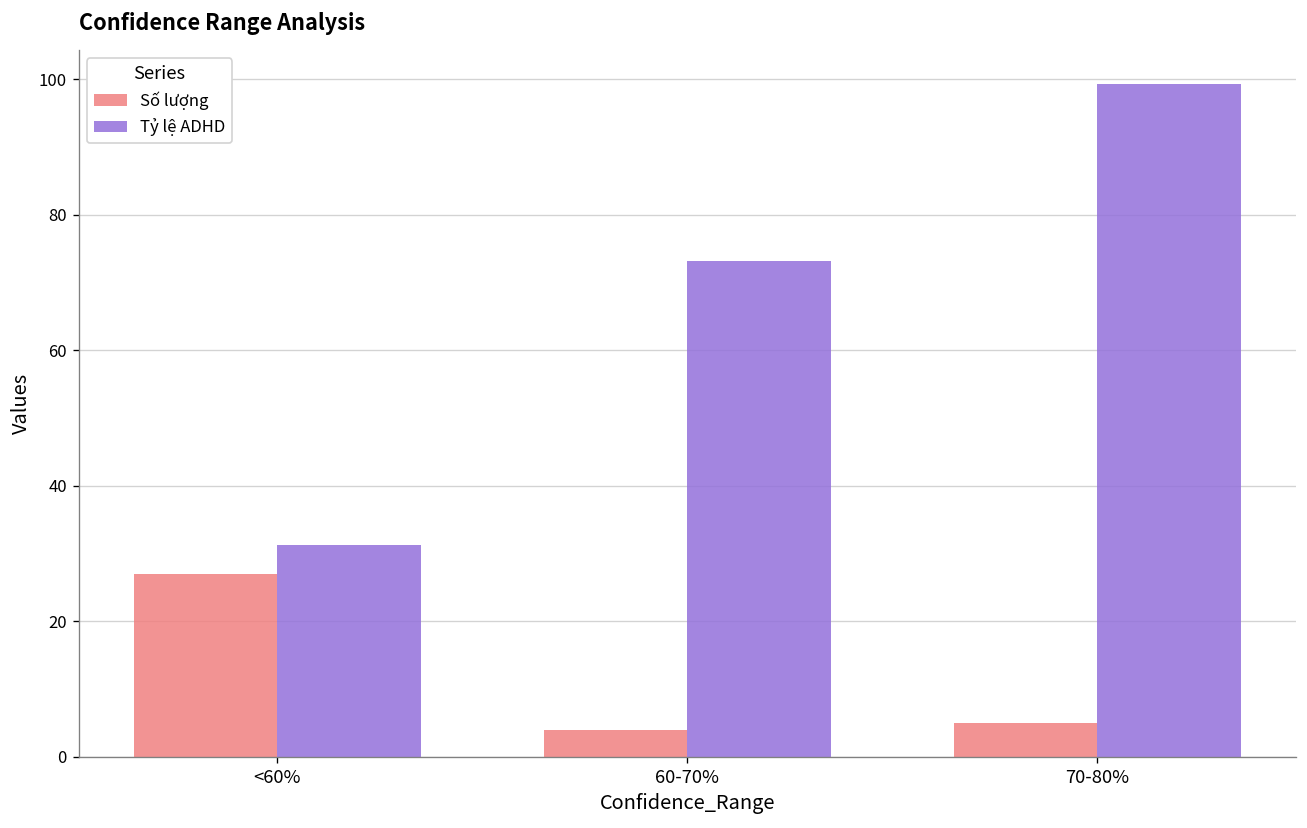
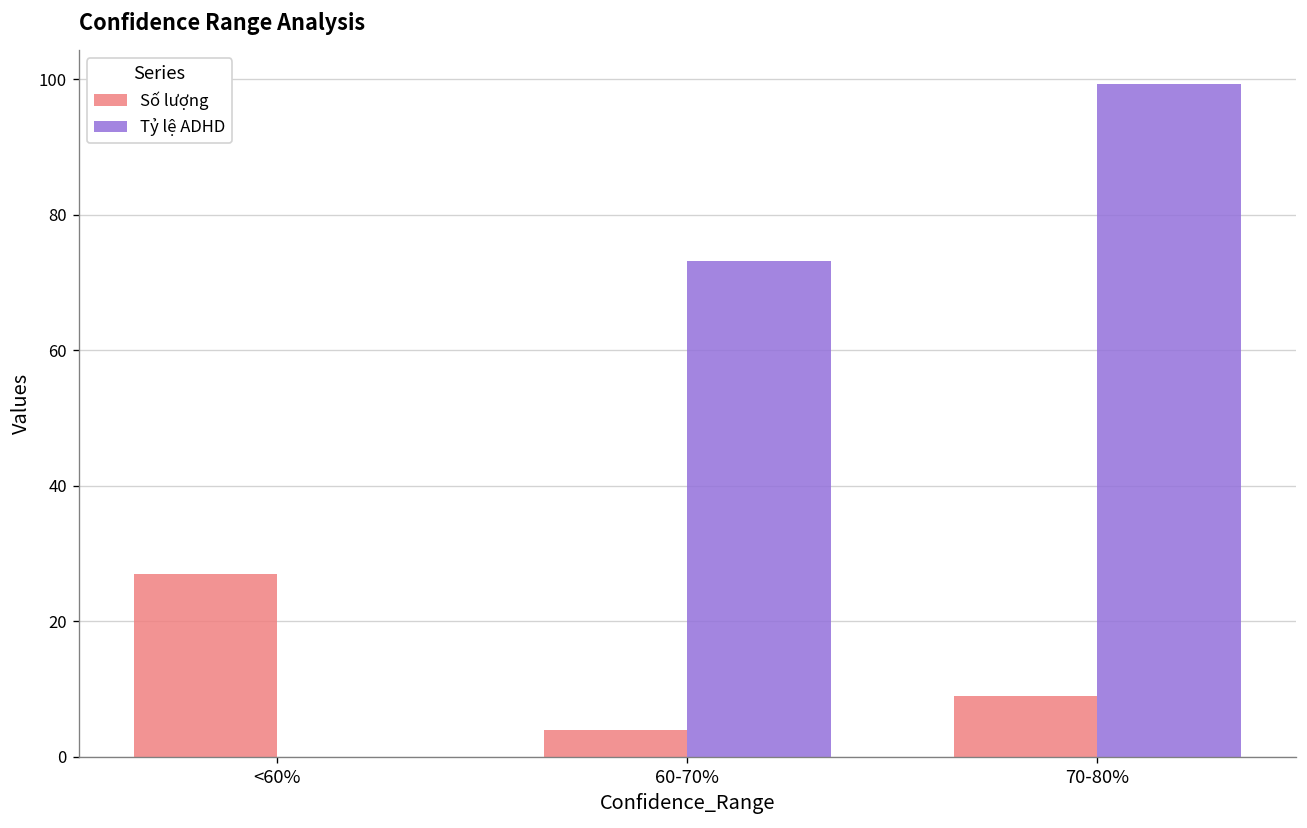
  {
    "Số lượng": {
      "<60%": 27,
      "60-70%": 4,
-     "70-80%": 5
+     "70-80%": 9
    },
    "Tỷ lệ ADHD": {
-     "<60%": 31,
+     "<60%": 0,
      "60-70%": 73,
      "70-80%": 99
    }
  }
